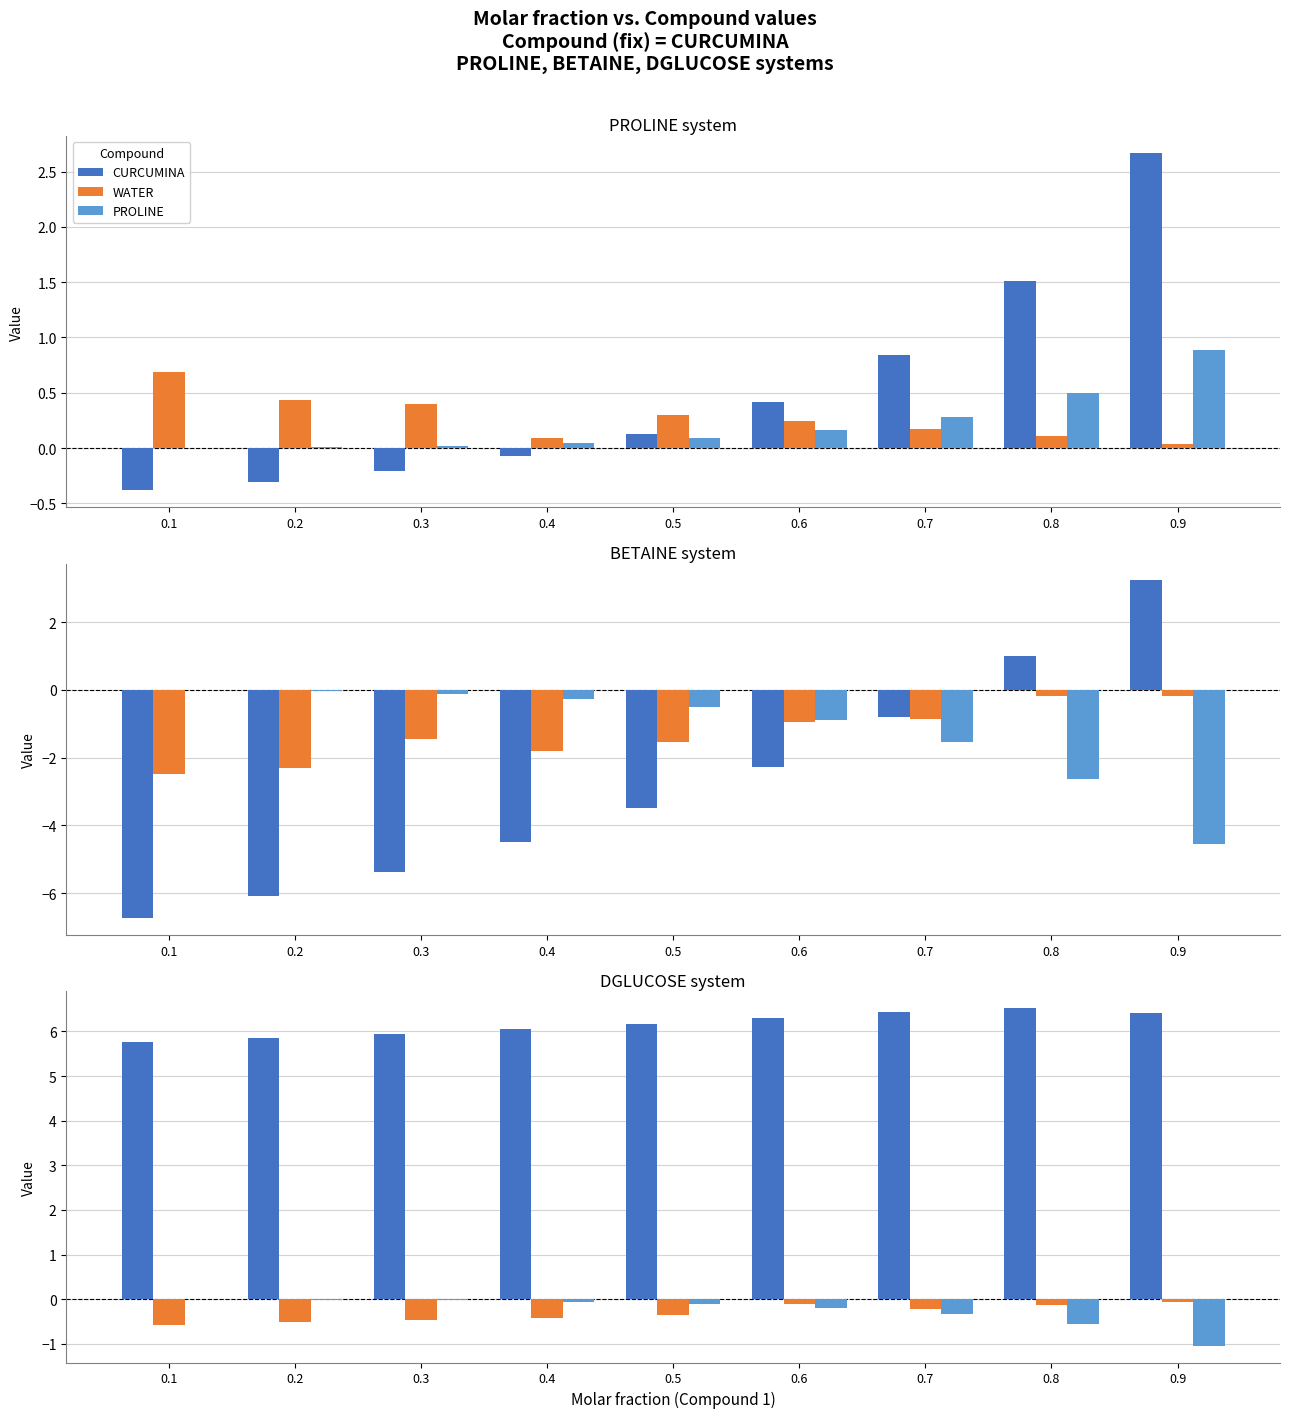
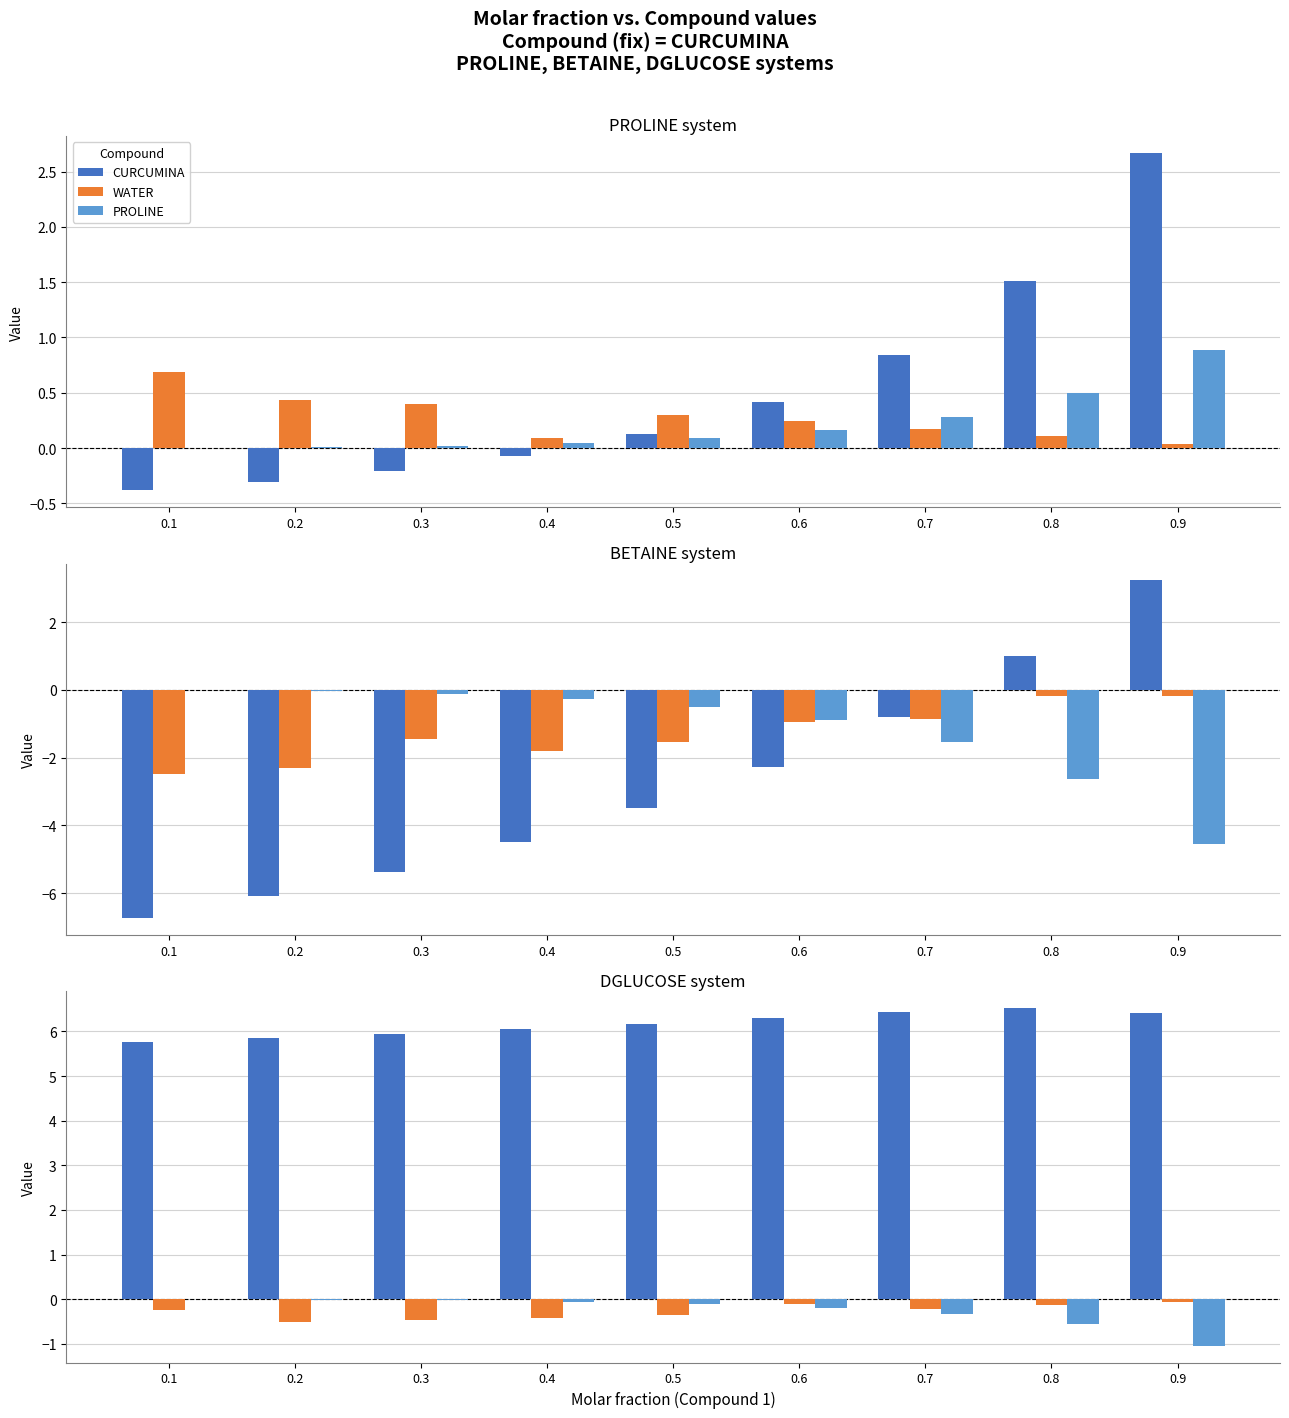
  {
    "PROLINE system": {
      "WATER": {
        "0.1": 0.69,
        "0.2": 0.44,
        "0.3": 0.40,
        "0.4": 0.09,
        "0.5": 0.30,
        "0.6": 0.24,
        "0.7": 0.18,
        "0.8": 0.11,
        "0.9": 0.04
      }
    },
    "BETAINE system": {
      "WATER": {
        "0.1": -2.5,
        "0.2": -2.3,
        "0.3": -1.5,
        "0.4": -1.8,
        "0.5": -1.5,
        "0.6": -1.0,
        "0.7": -0.9,
        "0.8": -0.2,
        "0.9": -0.2
      }
    },
    "DGLUCOSE system": {
      "WATER": {
-       "0.1": -0.6,
+       "0.1": -0.2,
        "0.2": -0.5,
        "0.3": -0.5,
        "0.4": -0.4,
        "0.5": -0.4,
        "0.6": -0.1,
        "0.7": -0.2,
        "0.8": -0.1,
        "0.9": -0.1
      }
    }
  }
